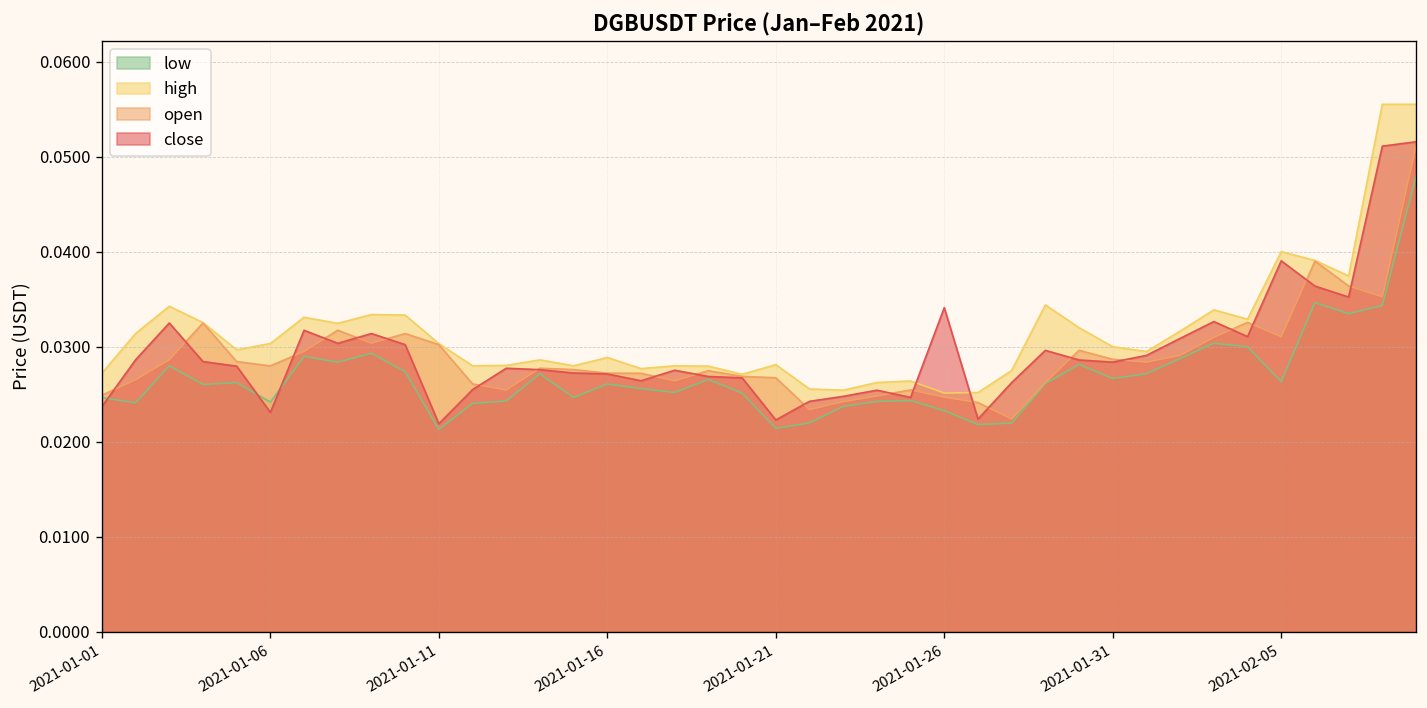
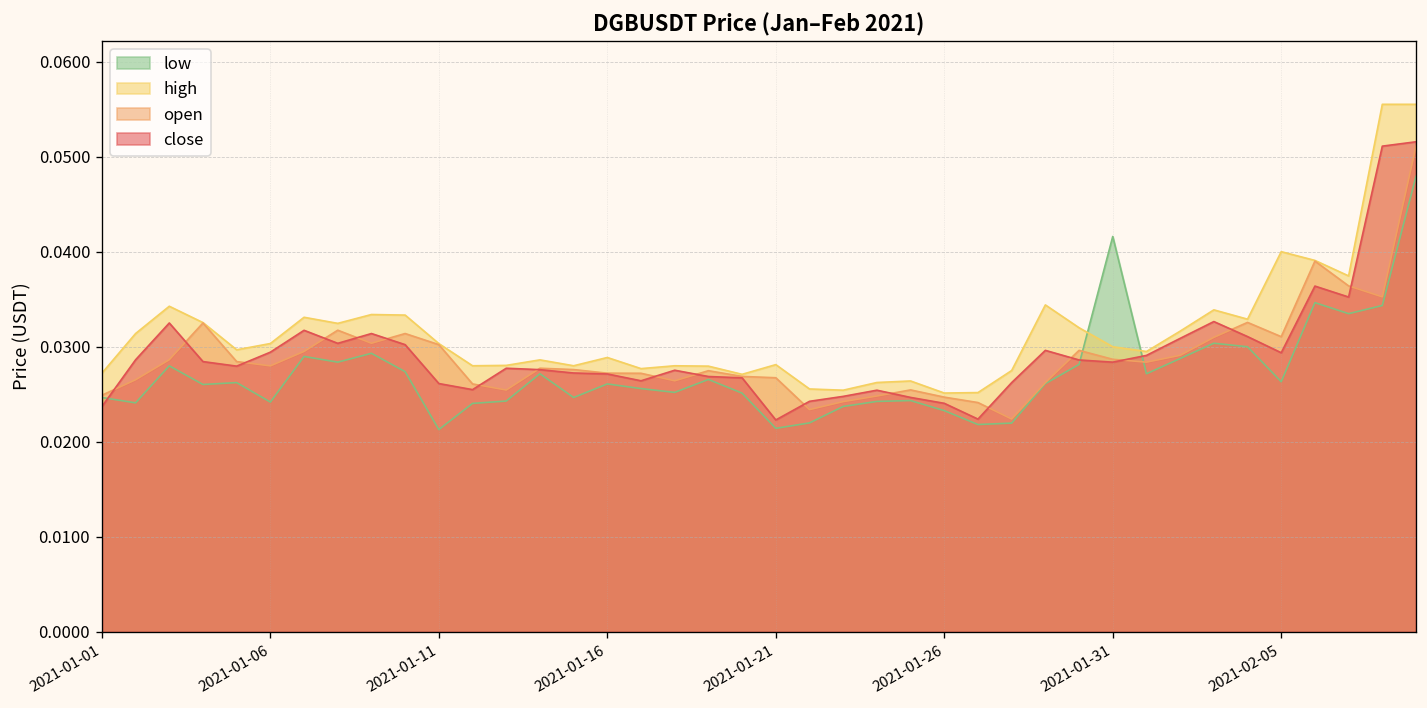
  {
    "low": {
      "2021-01-06": 0.024,
      "2021-01-11": 0.021,
      "2021-01-16": 0.026,
      "2021-01-21": 0.021,
      "2021-01-26": 0.023,
-     "2021-01-31": 0.027,
+     "2021-01-31": 0.042,
      "2021-02-05": 0.026
    },
    "close": {
      "2021-01-01": 0.024,
-     "2021-01-06": 0.023,
-     "2021-01-11": 0.022,
+     "2021-01-06": 0.029,
+     "2021-01-11": 0.026,
      "2021-01-21": 0.022,
-     "2021-01-26": 0.034,
-     "2021-02-05": 0.039
+     "2021-01-26": 0.024,
+     "2021-02-05": 0.029
    }
  }
